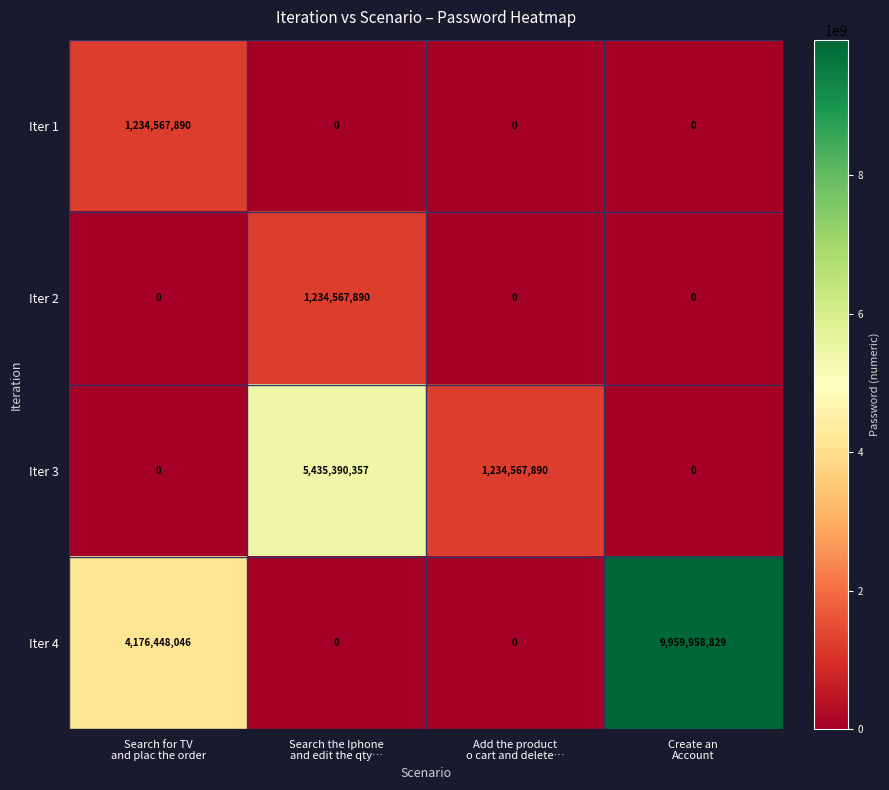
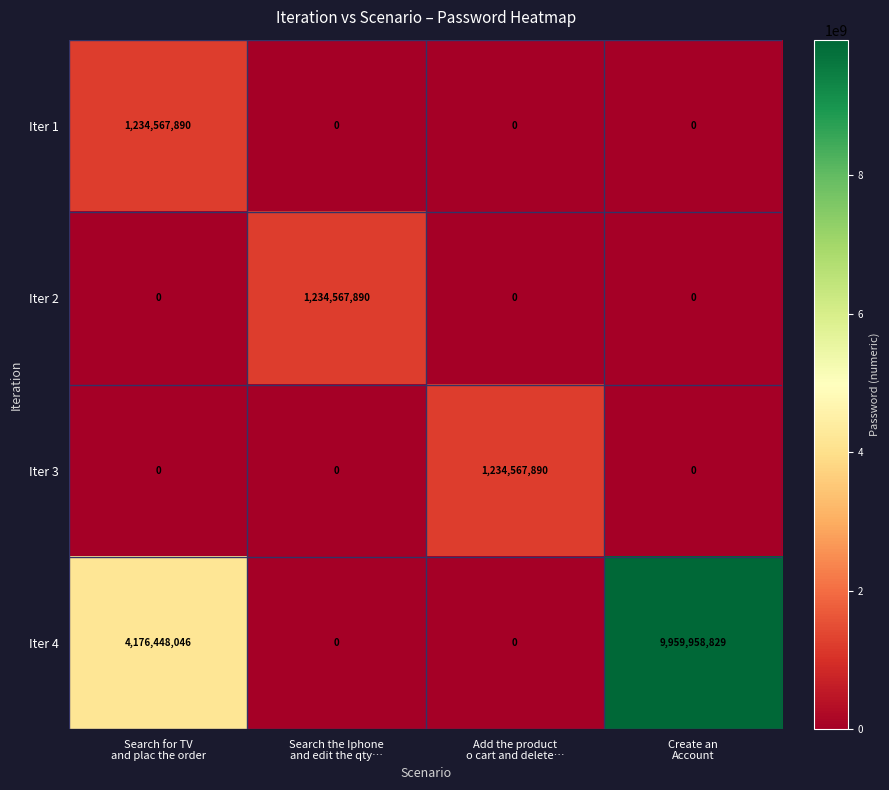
  {
    "Iter 1": {
      "Search for TV and plac the order": "1,234,567,890",
      "Search the Iphone and edit the qty…": "0",
      "Add the product o cart and delete…": "0",
      "Create an Account": "0"
    },
    "Iter 2": {
      "Search for TV and plac the order": "0",
      "Search the Iphone and edit the qty…": "1,234,567,890",
      "Add the product o cart and delete…": "0",
      "Create an Account": "0"
    },
    "Iter 3": {
      "Search for TV and plac the order": "0",
-     "Search the Iphone and edit the qty…": "5,435,390,357",
+     "Search the Iphone and edit the qty…": "0",
      "Add the product o cart and delete…": "1,234,567,890",
      "Create an Account": "0"
    },
    "Iter 4": {
      "Search for TV and plac the order": "4,176,448,046",
      "Search the Iphone and edit the qty…": "0",
      "Add the product o cart and delete…": "0",
      "Create an Account": "9,959,958,829"
    }
  }
